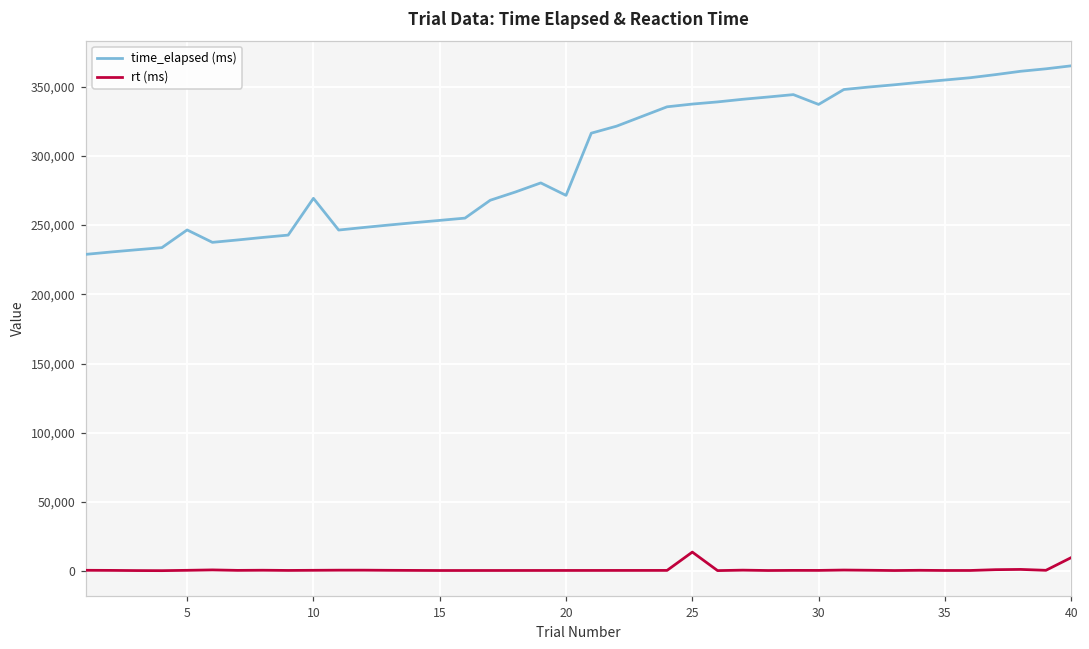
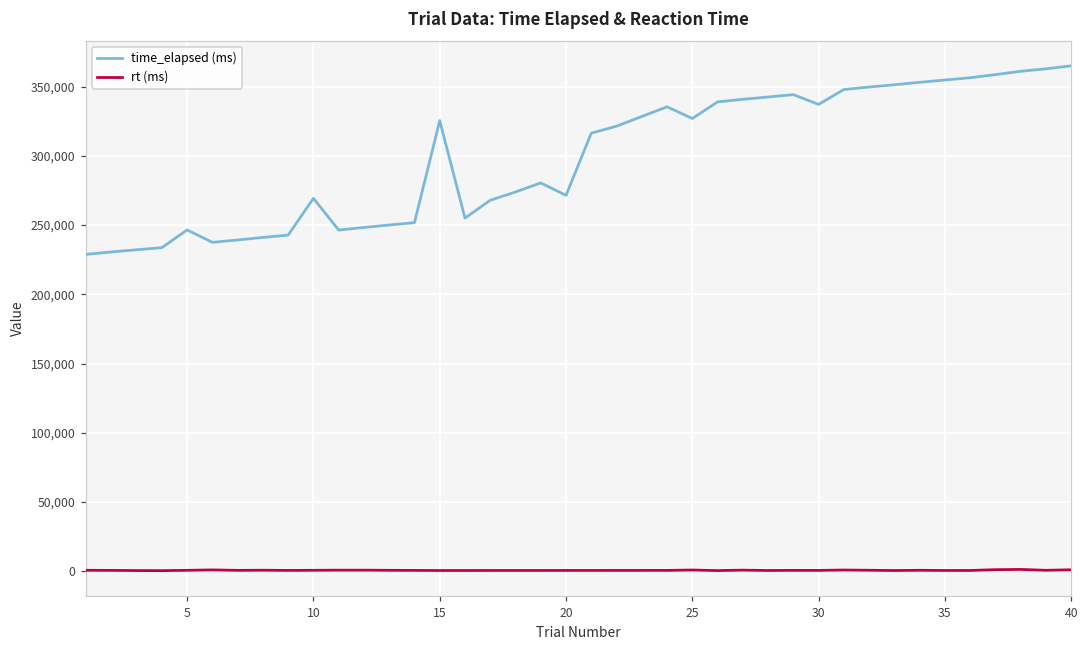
  {
    "time_elapsed (ms)": {
      "5": "246,000",
      "10": "269,000",
-     "15": "253,000",
+     "15": "325,000",
      "20": "271,000",
-     "25": "337,000",
+     "25": "327,000",
      "30": "337,000",
      "35": "355,000",
      "40": "365,000"
    },
    "rt (ms)": {
      "5": "1,000",
      "10": "1,000",
      "15": "1,000",
-     "25": "14,000",
+     "25": "1,000",
      "30": "1,000",
      "35": "1,000",
-     "40": "10,000"
+     "40": "1,000"
    }
  }
